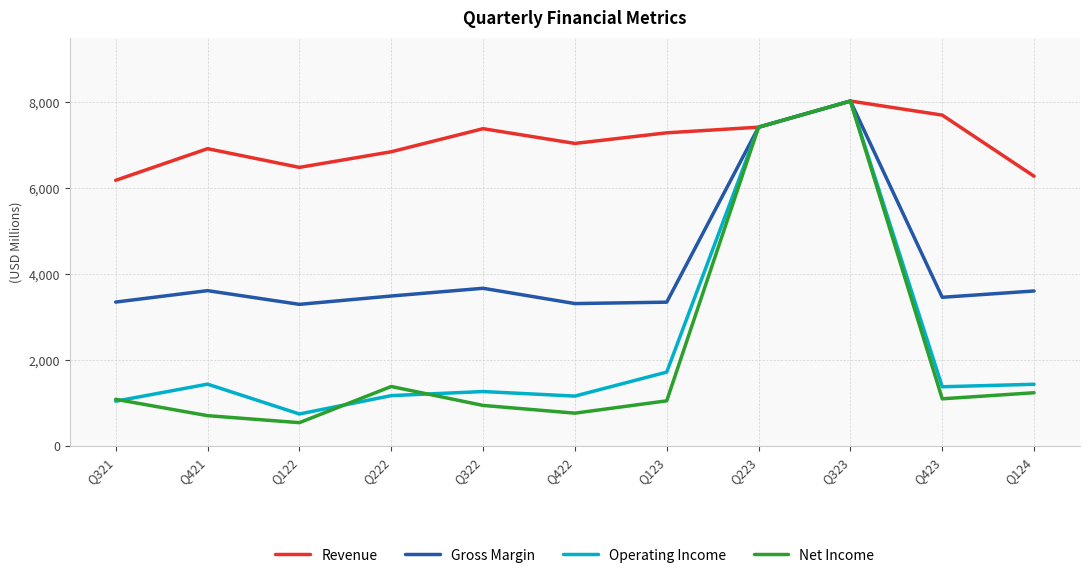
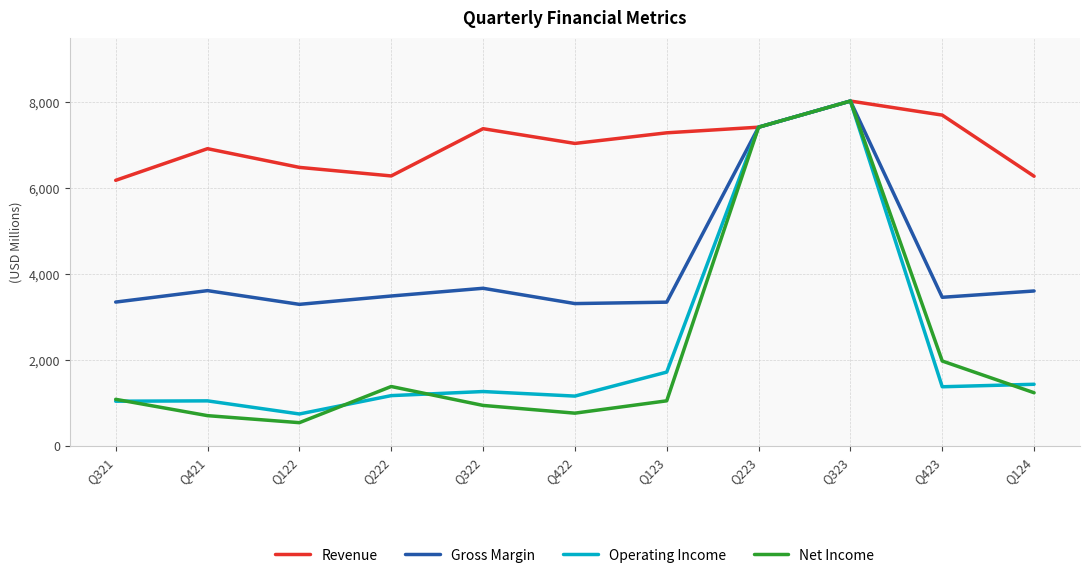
  {
    "Revenue": {
      "Q321": "6,200",
      "Q421": "6,900",
      "Q122": "6,500",
-     "Q222": "6,800",
+     "Q222": "6,300",
      "Q322": "7,400",
      "Q422": "7,000",
      "Q123": "7,300",
      "Q423": "7,700",
      "Q124": "6,300"
    },
    "Gross Margin": {
      "Q321": "3,400",
      "Q421": "3,600",
      "Q122": "3,300",
      "Q222": "3,500",
      "Q322": "3,700",
      "Q422": "3,300",
      "Q123": "3,300",
      "Q423": "3,500",
      "Q124": "3,600"
    },
    "Operating Income": {
-     "Q421": "1,400",
+     "Q421": "1,100",
      "Q122": "700",
      "Q222": "1,200",
      "Q322": "1,300",
      "Q422": "1,200",
      "Q123": "1,700",
      "Q423": "1,400",
      "Q124": "1,400"
    },
    "Net Income": {
      "Q421": "700",
      "Q122": "500",
      "Q222": "1,400",
      "Q322": "900",
      "Q422": "800",
      "Q123": "1,100",
-     "Q423": "1,100",
+     "Q423": "2,000",
      "Q124": "1,200"
    }
  }
